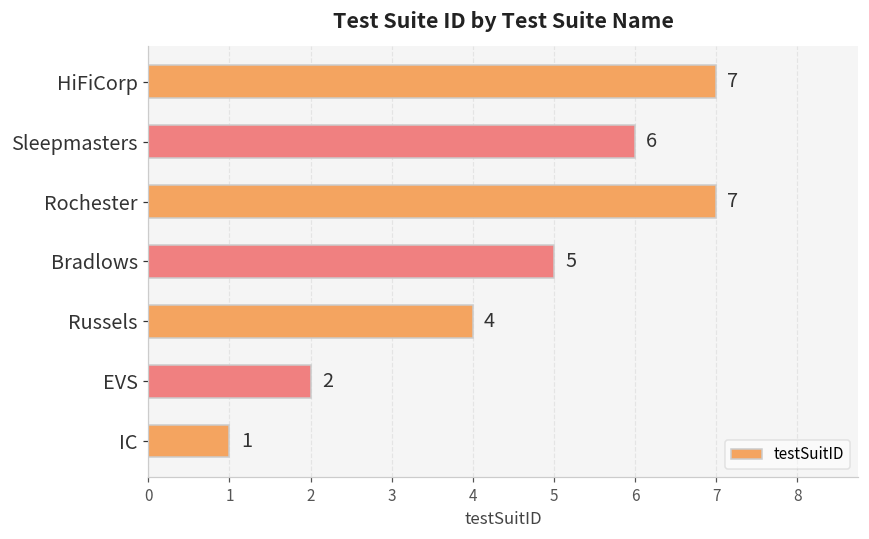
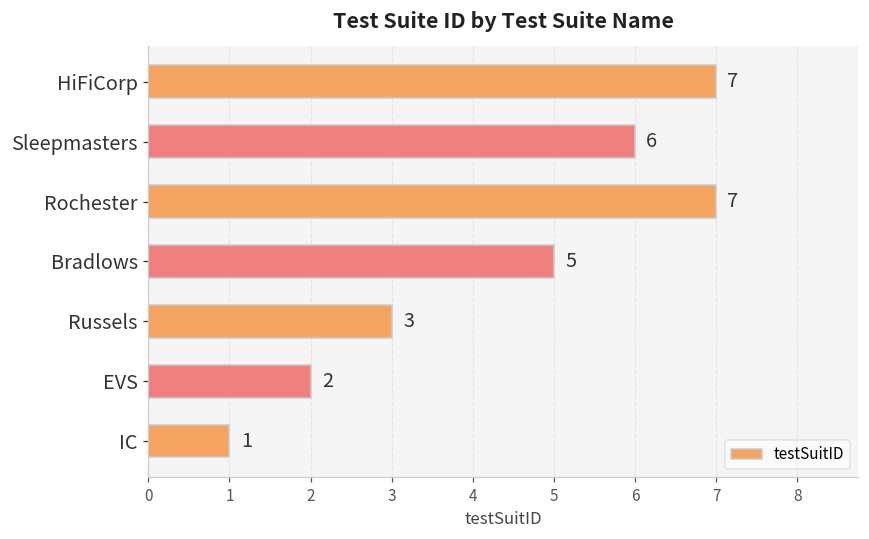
  {
    "HiFiCorp": 7,
    "Sleepmasters": 6,
    "Rochester": 7,
    "Bradlows": 5,
-   "Russels": 4,
+   "Russels": 3,
    "EVS": 2,
    "IC": 1
  }
